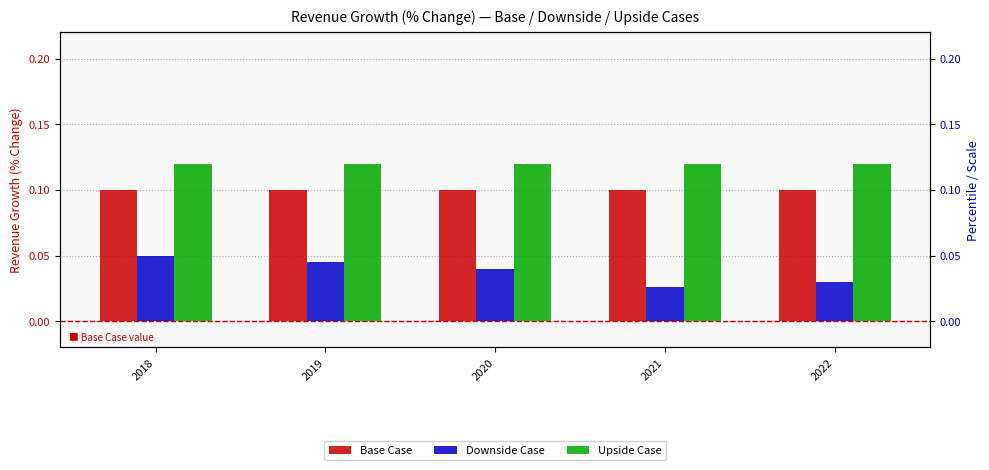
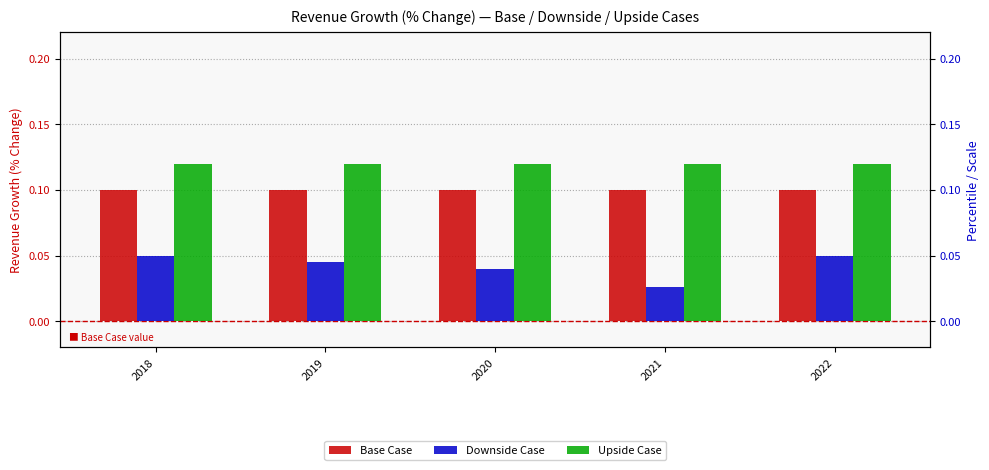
  {
    "Base Case": {
      "2018": 0.10,
      "2019": 0.10,
      "2020": 0.10,
      "2021": 0.10,
      "2022": 0.10
    },
    "Downside Case": {
      "2018": 0.05,
      "2019": 0.045,
      "2020": 0.04,
      "2021": 0.026,
-     "2022": 0.03
+     "2022": 0.05
    },
    "Upside Case": {
      "2018": 0.12,
      "2019": 0.12,
      "2020": 0.12,
      "2021": 0.12,
      "2022": 0.12
    }
  }
